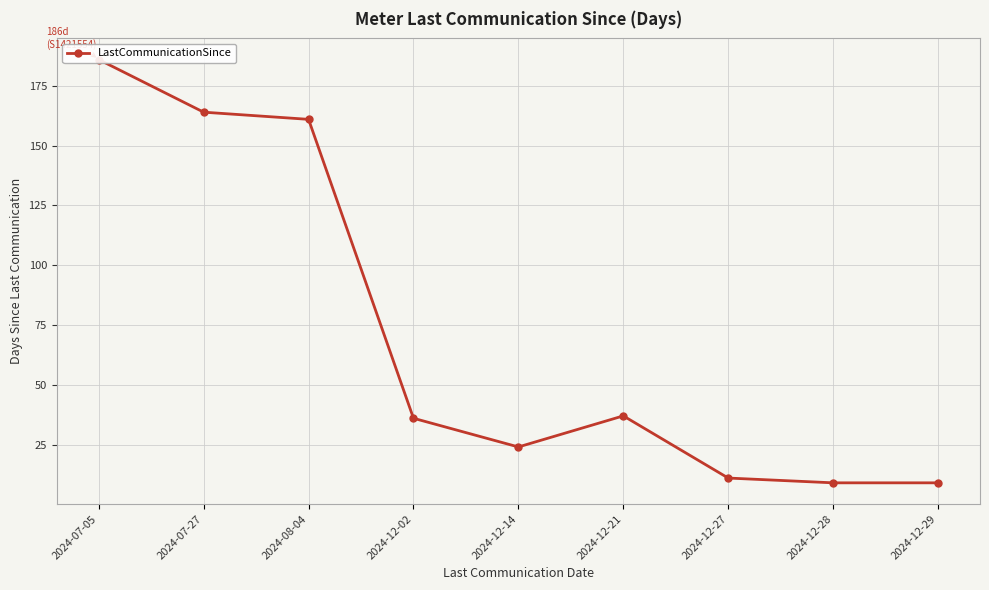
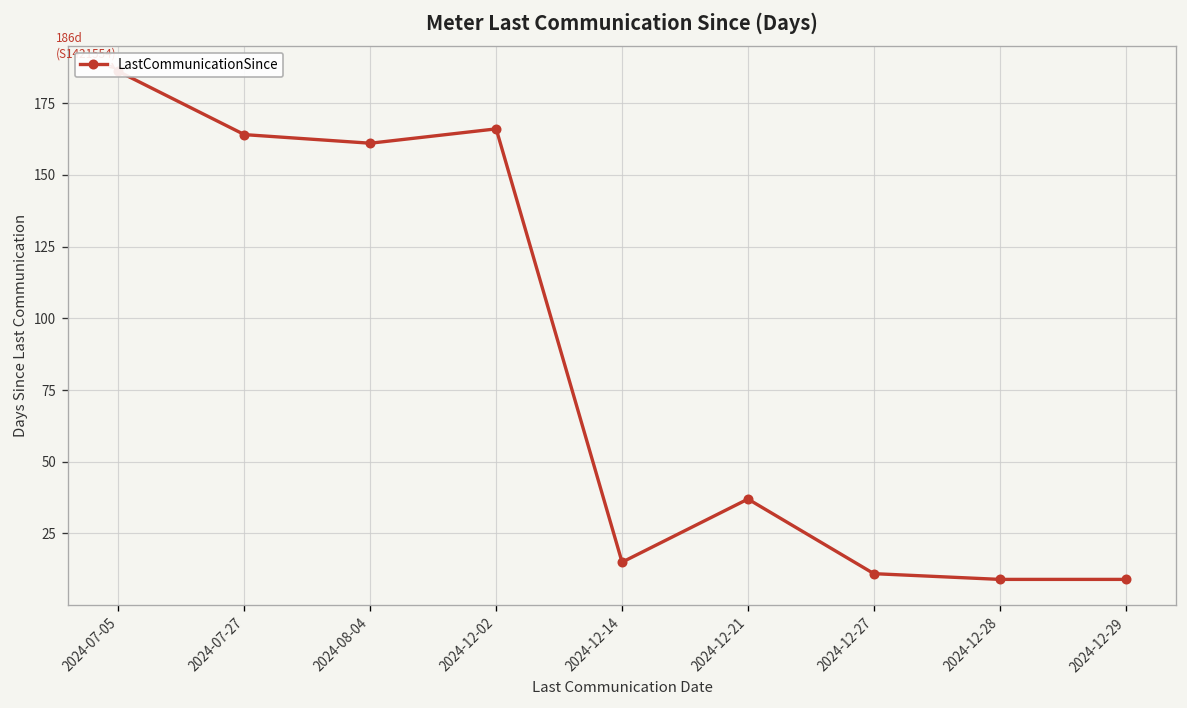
  {
    "2024-07-27": 164,
    "2024-08-04": 161,
-   "2024-12-02": 36,
-   "2024-12-14": 24,
+   "2024-12-02": 166,
+   "2024-12-14": 15,
    "2024-12-21": 37,
    "2024-12-27": 11,
    "2024-12-28": 9,
    "2024-12-29": 9
  }
